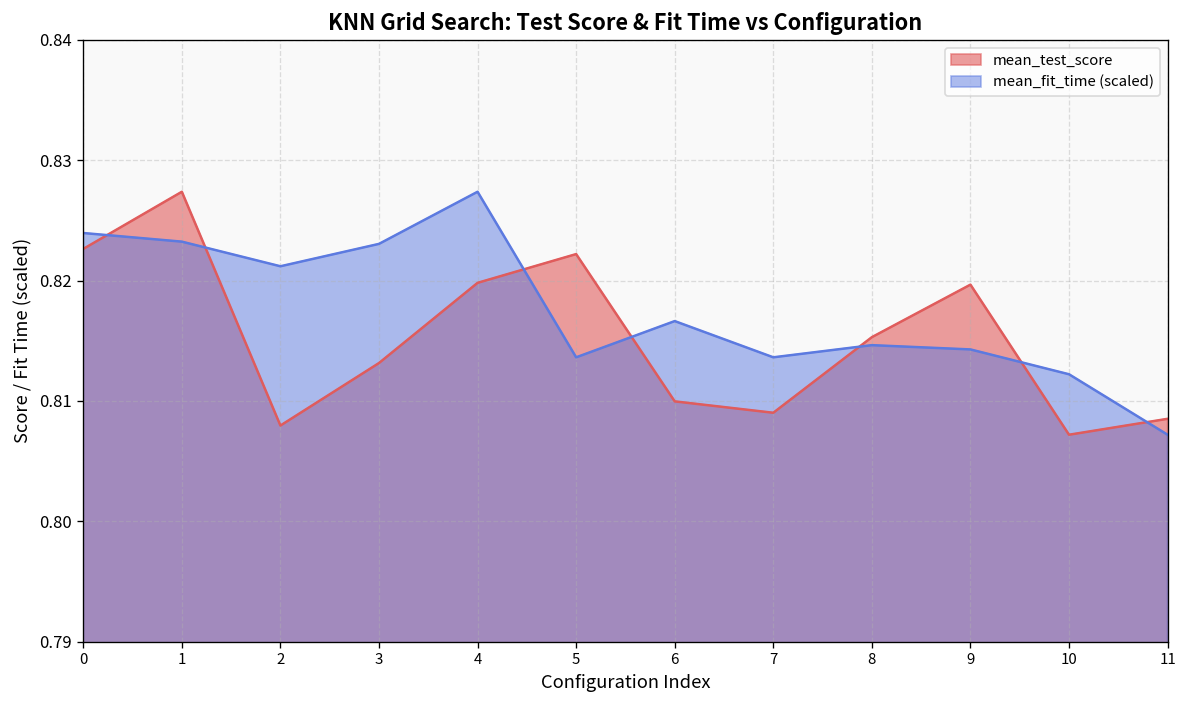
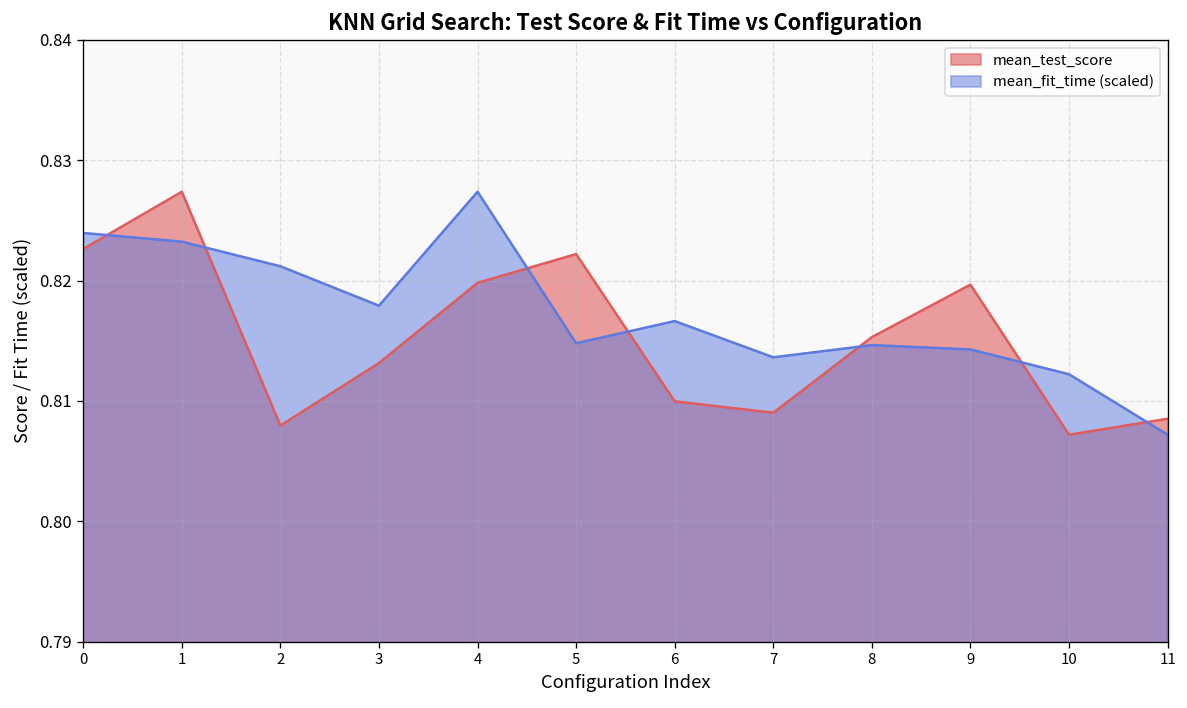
  {
    "mean_test_score": {
      "0": 0.8226,
      "1": 0.8274,
      "2": 0.8080,
      "3": 0.8132,
      "4": 0.8198,
      "5": 0.8222,
      "6": 0.8100,
      "7": 0.8090,
      "8": 0.8153,
      "9": 0.8197,
      "10": 0.8072,
      "11": 0.8085
    },
    "mean_fit_time (scaled)": {
      "0": 0.8240,
      "1": 0.8232,
      "2": 0.8212,
-     "3": 0.8231,
+     "3": 0.8179,
      "4": 0.8274,
-     "5": 0.8136,
+     "5": 0.8148,
      "6": 0.8166,
      "7": 0.8136,
      "8": 0.8146,
      "9": 0.8143,
      "10": 0.8122,
      "11": 0.8072
    }
  }
